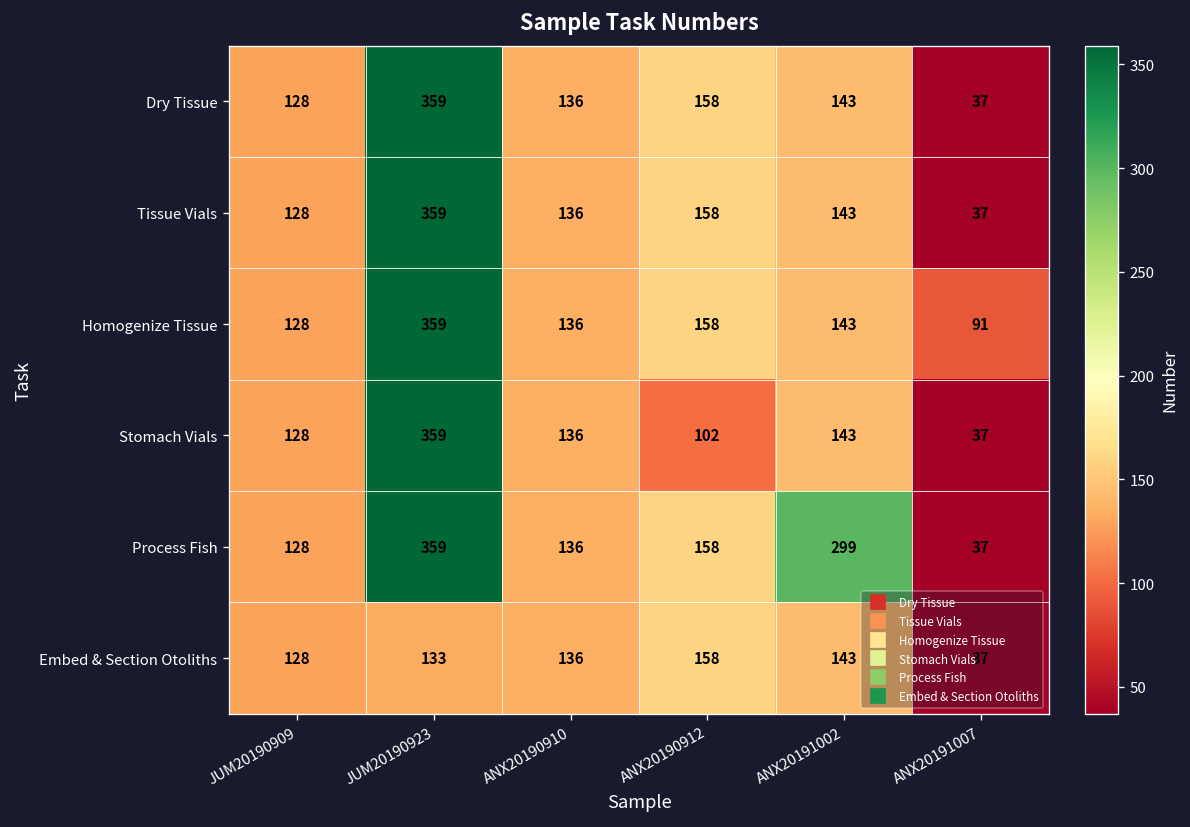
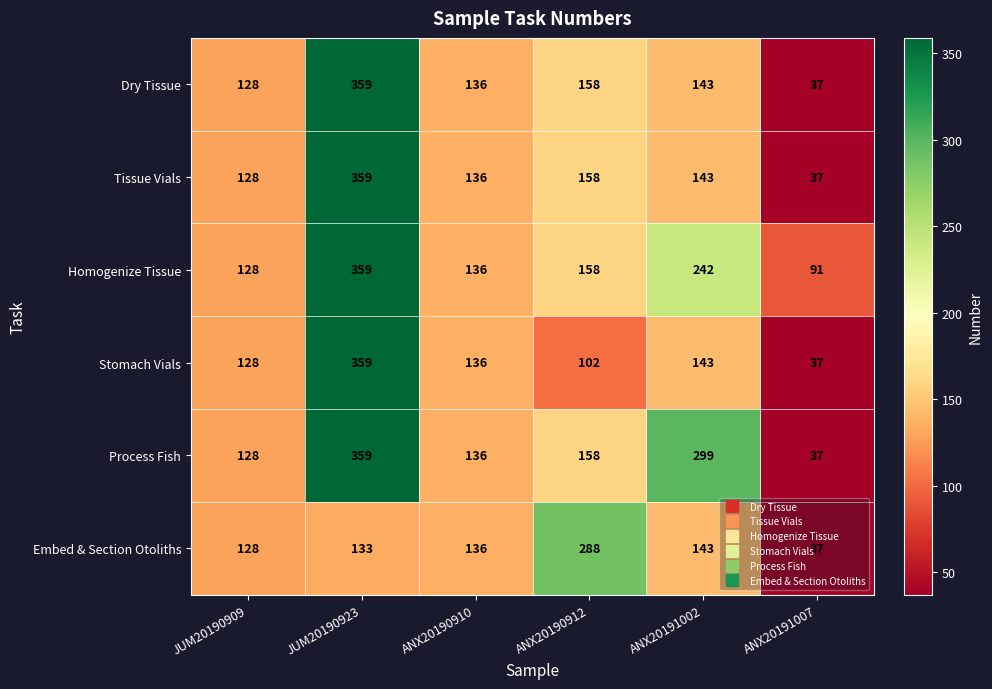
  {
    "Dry Tissue": {
      "JUM20190909": 128,
      "JUM20190923": 359,
      "ANX20190910": 136,
      "ANX20190912": 158,
      "ANX20191002": 143,
      "ANX20191007": 37
    },
    "Tissue Vials": {
      "JUM20190909": 128,
      "JUM20190923": 359,
      "ANX20190910": 136,
      "ANX20190912": 158,
      "ANX20191002": 143,
      "ANX20191007": 37
    },
    "Homogenize Tissue": {
      "JUM20190909": 128,
      "JUM20190923": 359,
      "ANX20190910": 136,
      "ANX20190912": 158,
-     "ANX20191002": 143,
+     "ANX20191002": 242,
      "ANX20191007": 91
    },
    "Stomach Vials": {
      "JUM20190909": 128,
      "JUM20190923": 359,
      "ANX20190910": 136,
      "ANX20190912": 102,
      "ANX20191002": 143,
      "ANX20191007": 37
    },
    "Process Fish": {
      "JUM20190909": 128,
      "JUM20190923": 359,
      "ANX20190910": 136,
      "ANX20190912": 158,
      "ANX20191002": 299,
      "ANX20191007": 37
    },
    "Embed & Section Otoliths": {
      "JUM20190909": 128,
      "JUM20190923": 133,
      "ANX20190910": 136,
-     "ANX20190912": 158,
+     "ANX20190912": 288,
      "ANX20191002": 143
    }
  }
